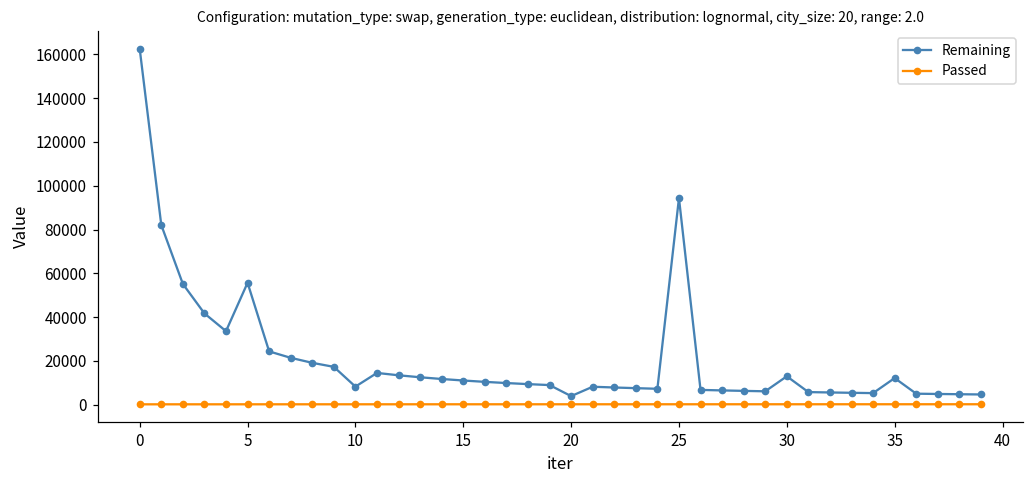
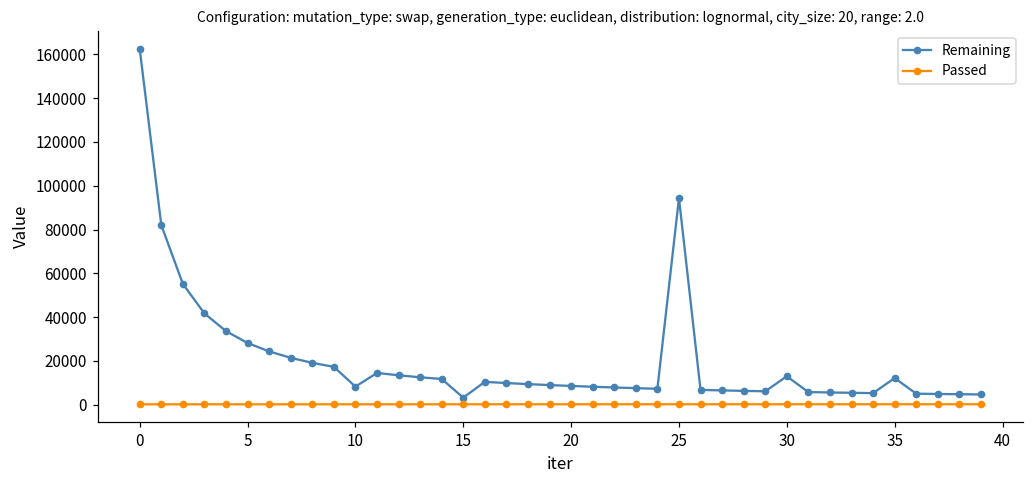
  {
    "Remaining": {
      "0": 163000,
-     "5": 56000,
+     "5": 28000,
      "10": 8000,
-     "15": 11000,
-     "20": 4000,
+     "15": 3000,
+     "20": 9000,
      "25": 94000,
      "30": 13000,
      "35": 12000
    },
    "Passed": {
      "0": 0,
      "5": 0,
      "10": 0,
      "15": 0,
      "20": 0,
      "25": 0,
      "30": 0,
      "35": 0
    }
  }
